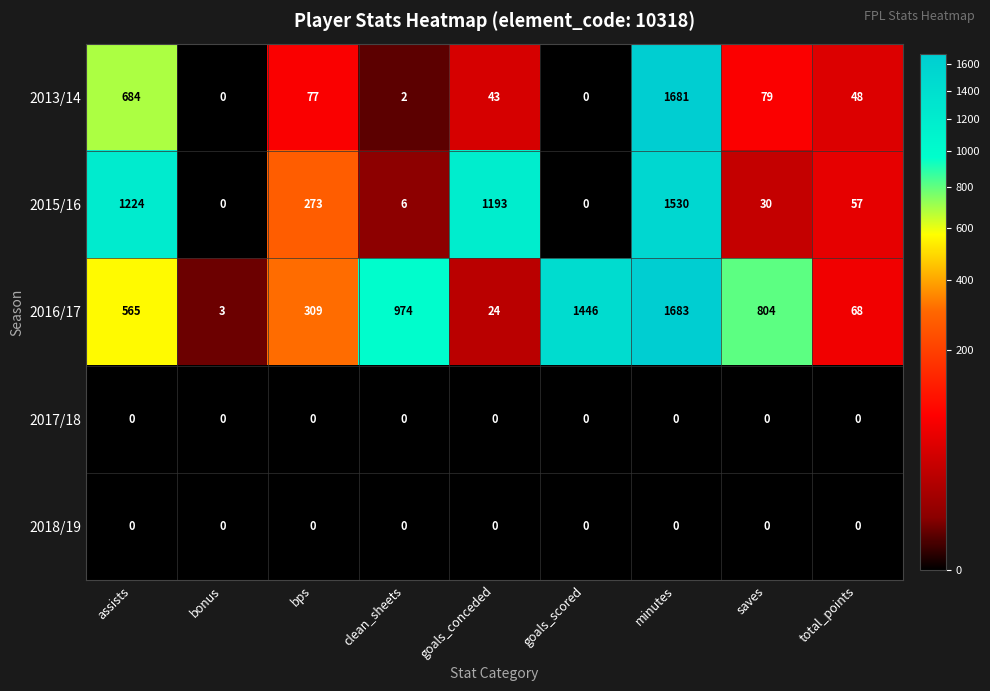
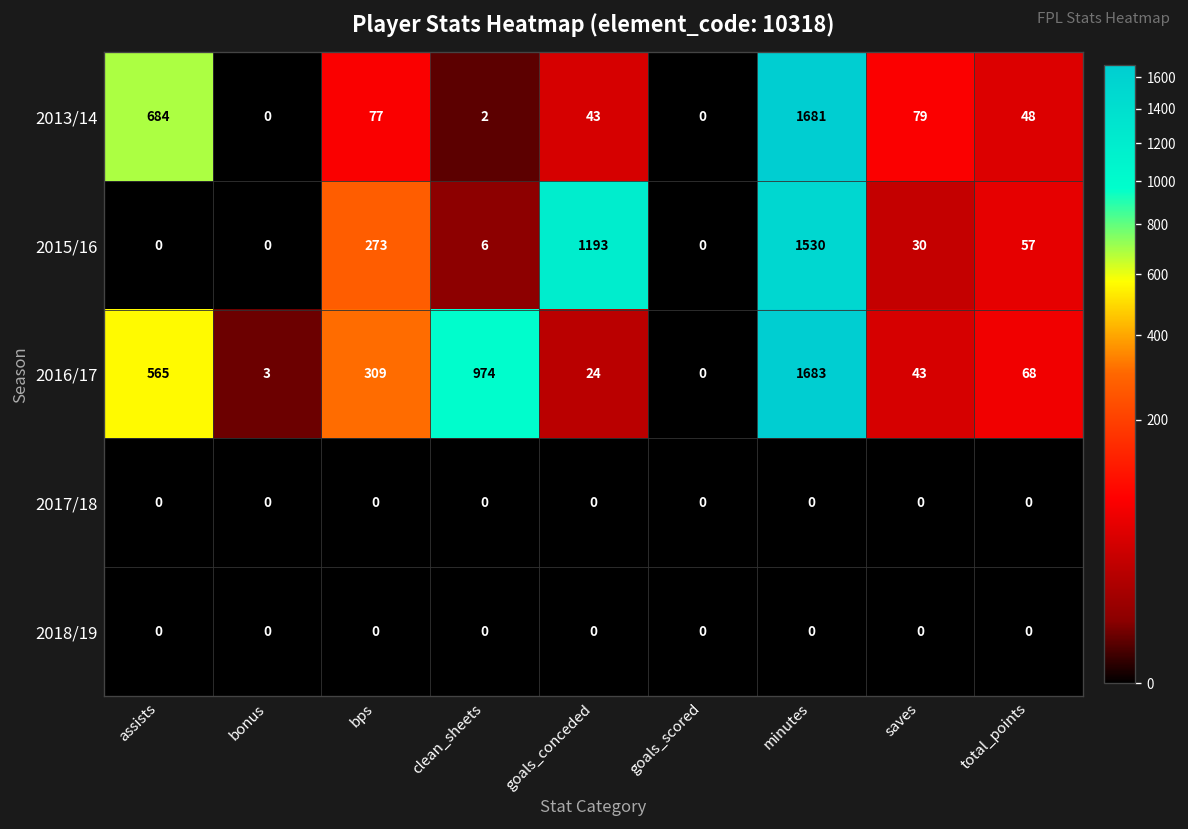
  {
    "2013/14": {
      "assists": 684,
      "bonus": 0,
      "bps": 77,
      "clean_sheets": 2,
      "goals_conceded": 43,
      "goals_scored": 0,
      "minutes": 1681,
      "saves": 79,
      "total_points": 48
    },
    "2015/16": {
-     "assists": 1224,
+     "assists": 0,
      "bonus": 0,
      "bps": 273,
      "clean_sheets": 6,
      "goals_conceded": 1193,
      "goals_scored": 0,
      "minutes": 1530,
      "saves": 30,
      "total_points": 57
    },
    "2016/17": {
      "assists": 565,
      "bonus": 3,
      "bps": 309,
      "clean_sheets": 974,
      "goals_conceded": 24,
-     "goals_scored": 1446,
+     "goals_scored": 0,
      "minutes": 1683,
-     "saves": 804,
+     "saves": 43,
      "total_points": 68
    },
    "2017/18": {
      "assists": 0,
      "bonus": 0,
      "bps": 0,
      "clean_sheets": 0,
      "goals_conceded": 0,
      "goals_scored": 0,
      "minutes": 0,
      "saves": 0,
      "total_points": 0
    },
    "2018/19": {
      "assists": 0,
      "bonus": 0,
      "bps": 0,
      "clean_sheets": 0,
      "goals_conceded": 0,
      "goals_scored": 0,
      "minutes": 0,
      "saves": 0,
      "total_points": 0
    }
  }
